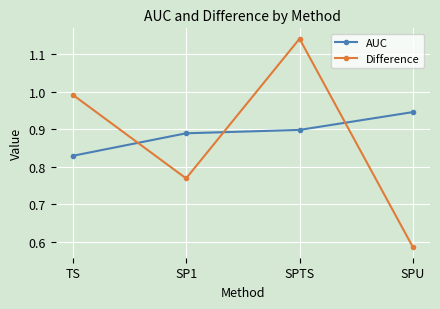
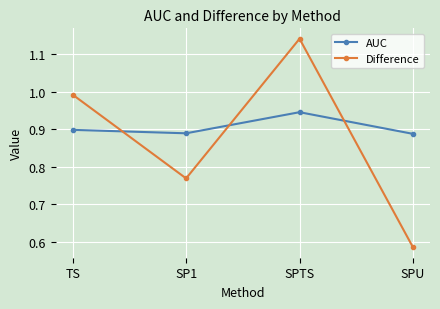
  {
    "AUC": {
-     "TS": 0.83,
+     "TS": 0.90,
      "SP1": 0.89,
-     "SPTS": 0.90,
-     "SPU": 0.95
+     "SPTS": 0.95,
+     "SPU": 0.89
    },
    "Difference": {
      "TS": 0.99,
      "SP1": 0.77,
      "SPTS": 1.14,
      "SPU": 0.59
    }
  }
